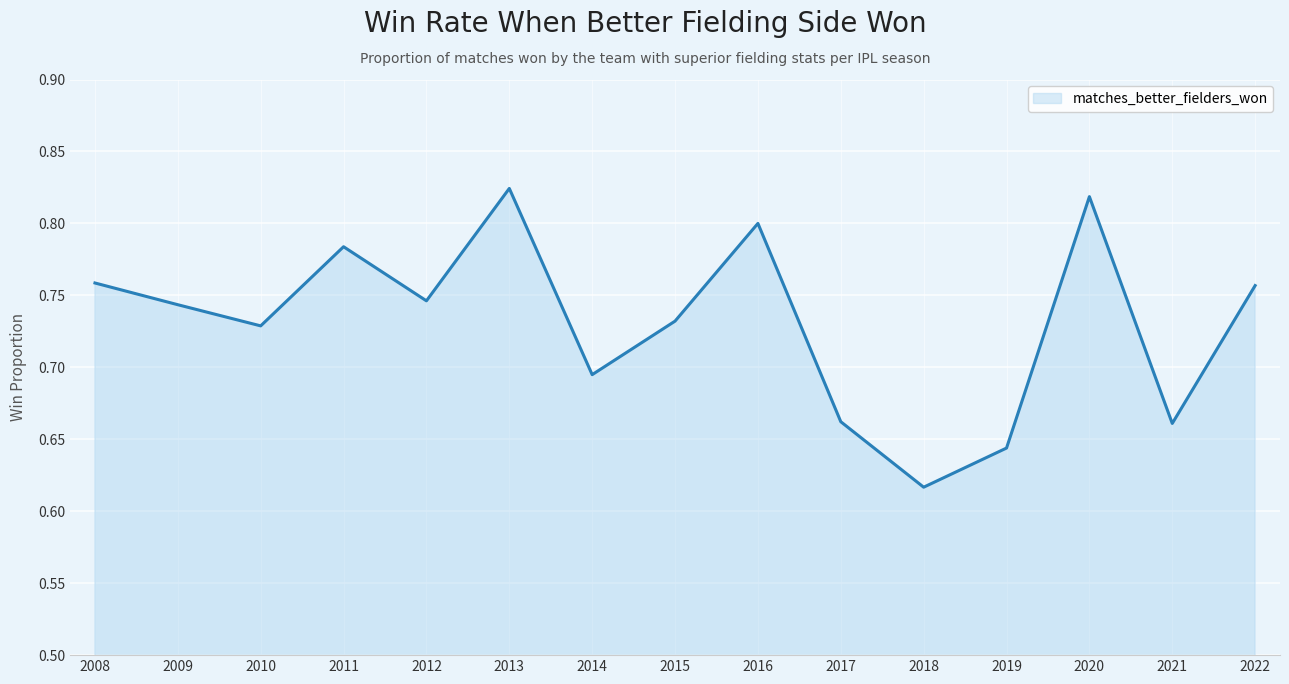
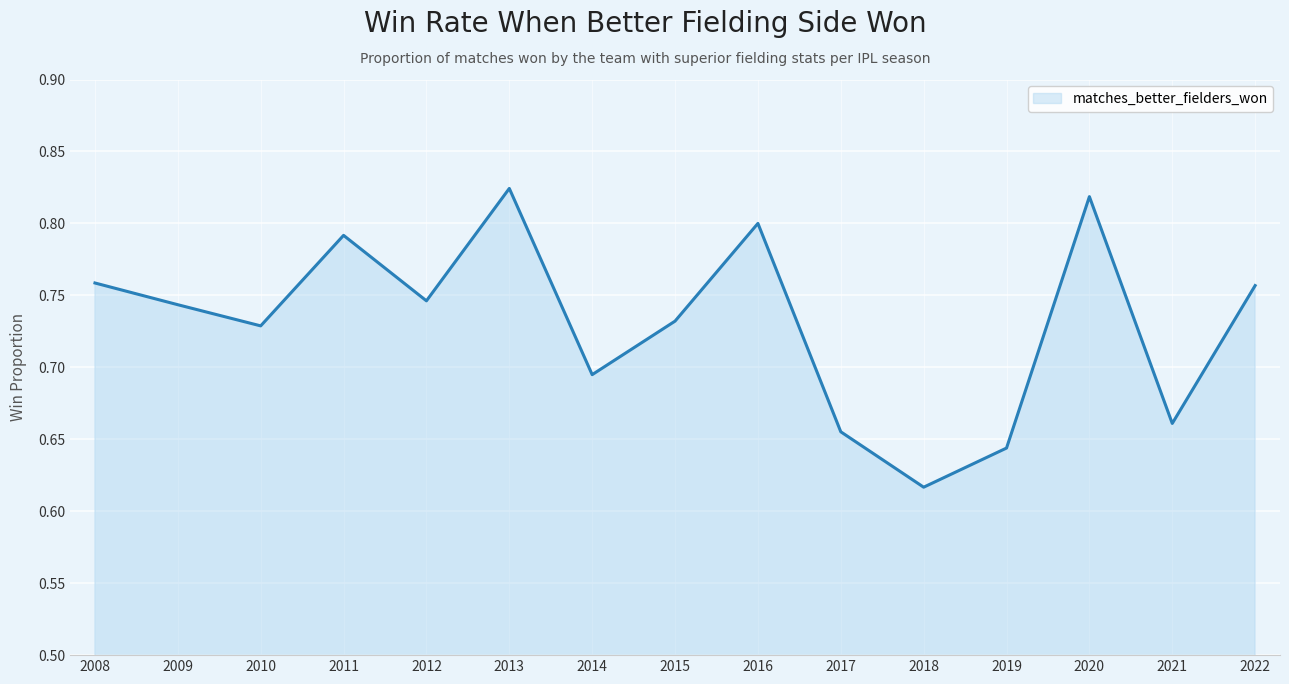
  {
    "2008": 0.759,
    "2009": 0.744,
    "2010": 0.729,
-   "2011": 0.784,
+   "2011": 0.792,
    "2012": 0.746,
    "2013": 0.824,
    "2014": 0.695,
    "2015": 0.732,
    "2016": 0.800,
-   "2017": 0.662,
+   "2017": 0.655,
    "2018": 0.617,
    "2019": 0.644,
    "2020": 0.819,
    "2021": 0.661,
    "2022": 0.757
  }
